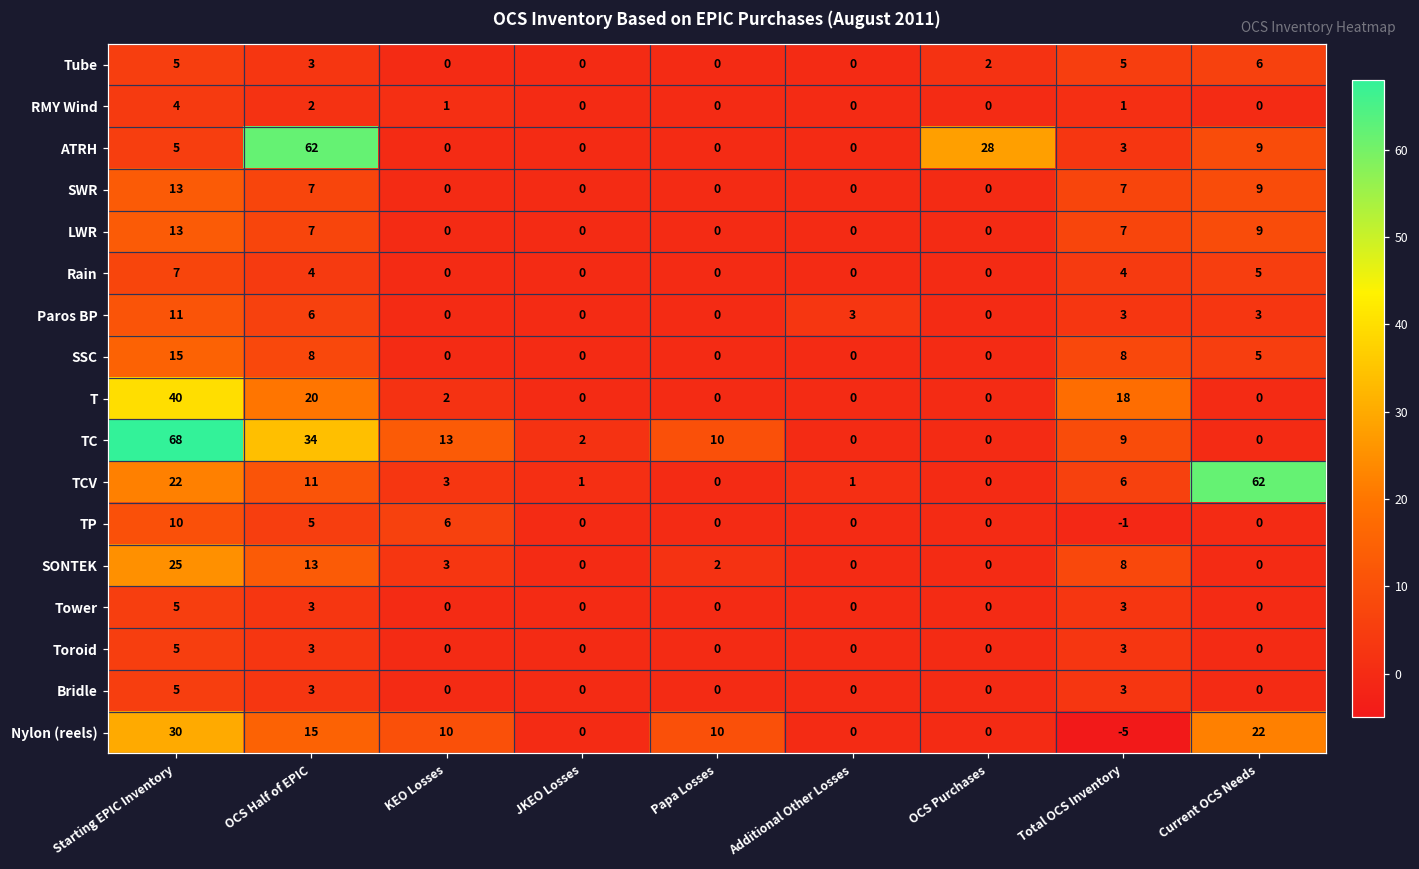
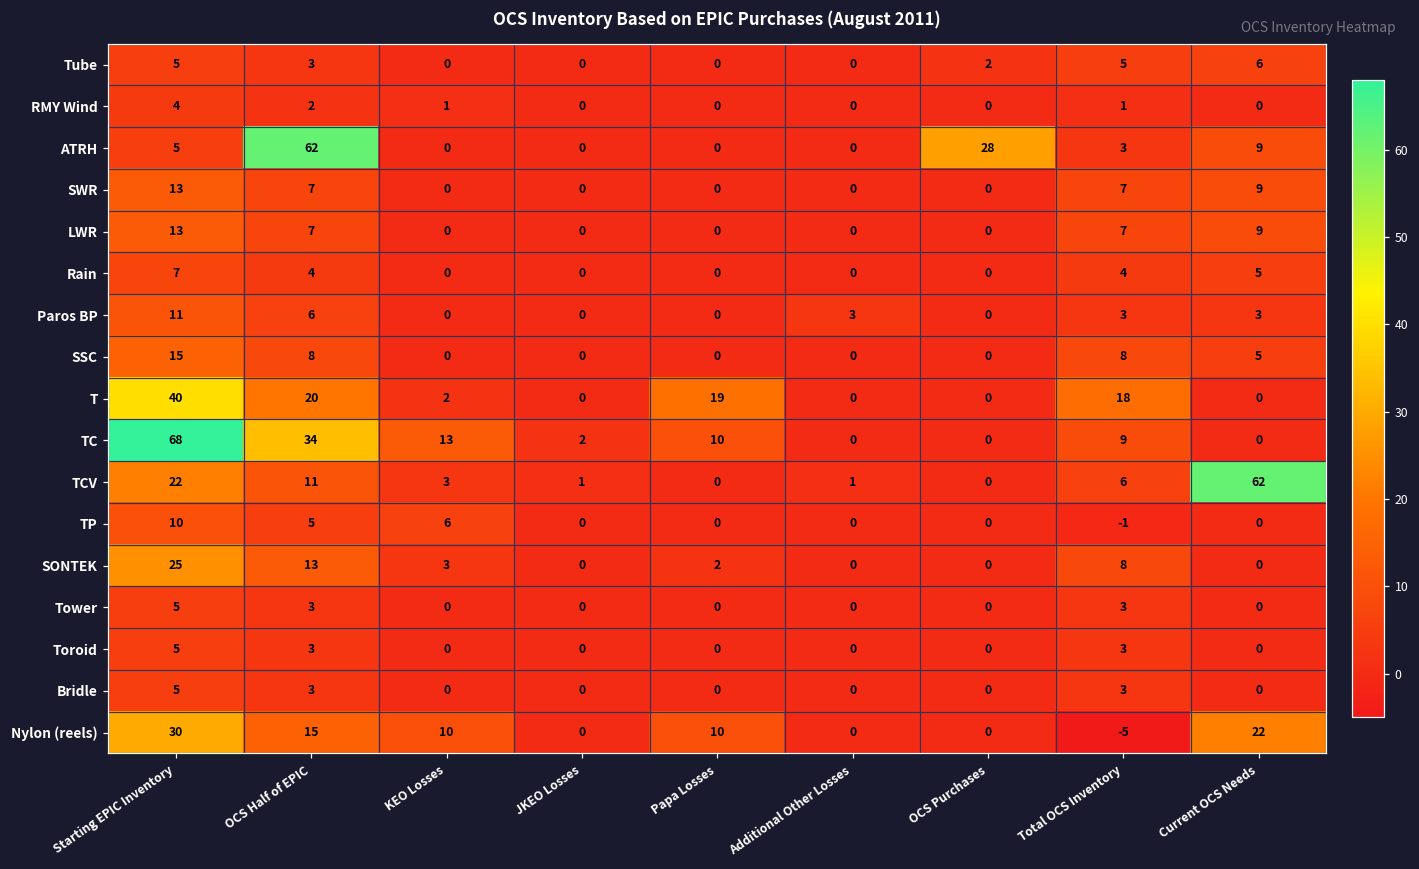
  {
    "Tube": {
      "Starting EPIC Inventory": 5,
      "OCS Half of EPIC": 3,
      "KEO Losses": 0,
      "JKEO Losses": 0,
      "Papa Losses": 0,
      "Additional Other Losses": 0,
      "OCS Purchases": 2,
      "Total OCS Inventory": 5,
      "Current OCS Needs": 6
    },
    "RMY Wind": {
      "Starting EPIC Inventory": 4,
      "OCS Half of EPIC": 2,
      "KEO Losses": 1,
      "JKEO Losses": 0,
      "Papa Losses": 0,
      "Additional Other Losses": 0,
      "OCS Purchases": 0,
      "Total OCS Inventory": 1,
      "Current OCS Needs": 0
    },
    "ATRH": {
      "Starting EPIC Inventory": 5,
      "OCS Half of EPIC": 62,
      "KEO Losses": 0,
      "JKEO Losses": 0,
      "Papa Losses": 0,
      "Additional Other Losses": 0,
      "OCS Purchases": 28,
      "Total OCS Inventory": 3,
      "Current OCS Needs": 9
    },
    "SWR": {
      "Starting EPIC Inventory": 13,
      "OCS Half of EPIC": 7,
      "KEO Losses": 0,
      "JKEO Losses": 0,
      "Papa Losses": 0,
      "Additional Other Losses": 0,
      "OCS Purchases": 0,
      "Total OCS Inventory": 7,
      "Current OCS Needs": 9
    },
    "LWR": {
      "Starting EPIC Inventory": 13,
      "OCS Half of EPIC": 7,
      "KEO Losses": 0,
      "JKEO Losses": 0,
      "Papa Losses": 0,
      "Additional Other Losses": 0,
      "OCS Purchases": 0,
      "Total OCS Inventory": 7,
      "Current OCS Needs": 9
    },
    "Rain": {
      "Starting EPIC Inventory": 7,
      "OCS Half of EPIC": 4,
      "KEO Losses": 0,
      "JKEO Losses": 0,
      "Papa Losses": 0,
      "Additional Other Losses": 0,
      "OCS Purchases": 0,
      "Total OCS Inventory": 4,
      "Current OCS Needs": 5
    },
    "Paros BP": {
      "Starting EPIC Inventory": 11,
      "OCS Half of EPIC": 6,
      "KEO Losses": 0,
      "JKEO Losses": 0,
      "Papa Losses": 0,
      "Additional Other Losses": 3,
      "OCS Purchases": 0,
      "Total OCS Inventory": 3,
      "Current OCS Needs": 3
    },
    "SSC": {
      "Starting EPIC Inventory": 15,
      "OCS Half of EPIC": 8,
      "KEO Losses": 0,
      "JKEO Losses": 0,
      "Papa Losses": 0,
      "Additional Other Losses": 0,
      "OCS Purchases": 0,
      "Total OCS Inventory": 8,
      "Current OCS Needs": 5
    },
    "T": {
      "Starting EPIC Inventory": 40,
      "OCS Half of EPIC": 20,
      "KEO Losses": 2,
      "JKEO Losses": 0,
-     "Papa Losses": 0,
+     "Papa Losses": 19,
      "Additional Other Losses": 0,
      "OCS Purchases": 0,
      "Total OCS Inventory": 18,
      "Current OCS Needs": 0
    },
    "TC": {
      "Starting EPIC Inventory": 68,
      "OCS Half of EPIC": 34,
      "KEO Losses": 13,
      "JKEO Losses": 2,
      "Papa Losses": 10,
      "Additional Other Losses": 0,
      "OCS Purchases": 0,
      "Total OCS Inventory": 9,
      "Current OCS Needs": 0
    },
    "TCV": {
      "Starting EPIC Inventory": 22,
      "OCS Half of EPIC": 11,
      "KEO Losses": 3,
      "JKEO Losses": 1,
      "Papa Losses": 0,
      "Additional Other Losses": 1,
      "OCS Purchases": 0,
      "Total OCS Inventory": 6,
      "Current OCS Needs": 62
    },
    "TP": {
      "Starting EPIC Inventory": 10,
      "OCS Half of EPIC": 5,
      "KEO Losses": 6,
      "JKEO Losses": 0,
      "Papa Losses": 0,
      "Additional Other Losses": 0,
      "OCS Purchases": 0,
      "Total OCS Inventory": -1,
      "Current OCS Needs": 0
    },
    "SONTEK": {
      "Starting EPIC Inventory": 25,
      "OCS Half of EPIC": 13,
      "KEO Losses": 3,
      "JKEO Losses": 0,
      "Papa Losses": 2,
      "Additional Other Losses": 0,
      "OCS Purchases": 0,
      "Total OCS Inventory": 8,
      "Current OCS Needs": 0
    },
    "Tower": {
      "Starting EPIC Inventory": 5,
      "OCS Half of EPIC": 3,
      "KEO Losses": 0,
      "JKEO Losses": 0,
      "Papa Losses": 0,
      "Additional Other Losses": 0,
      "OCS Purchases": 0,
      "Total OCS Inventory": 3,
      "Current OCS Needs": 0
    },
    "Toroid": {
      "Starting EPIC Inventory": 5,
      "OCS Half of EPIC": 3,
      "KEO Losses": 0,
      "JKEO Losses": 0,
      "Papa Losses": 0,
      "Additional Other Losses": 0,
      "OCS Purchases": 0,
      "Total OCS Inventory": 3,
      "Current OCS Needs": 0
    },
    "Bridle": {
      "Starting EPIC Inventory": 5,
      "OCS Half of EPIC": 3,
      "KEO Losses": 0,
      "JKEO Losses": 0,
      "Papa Losses": 0,
      "Additional Other Losses": 0,
      "OCS Purchases": 0,
      "Total OCS Inventory": 3,
      "Current OCS Needs": 0
    },
    "Nylon (reels)": {
      "Starting EPIC Inventory": 30,
      "OCS Half of EPIC": 15,
      "KEO Losses": 10,
      "JKEO Losses": 0,
      "Papa Losses": 10,
      "Additional Other Losses": 0,
      "OCS Purchases": 0,
      "Total OCS Inventory": -5,
      "Current OCS Needs": 22
    }
  }
